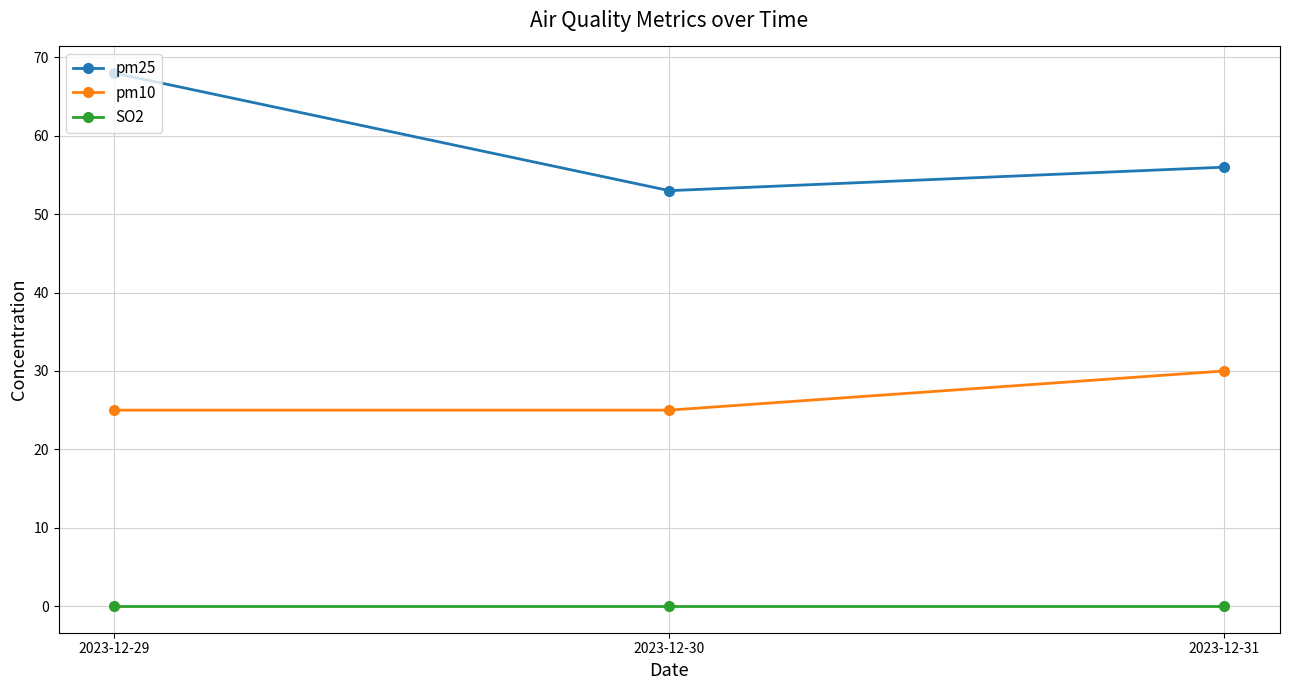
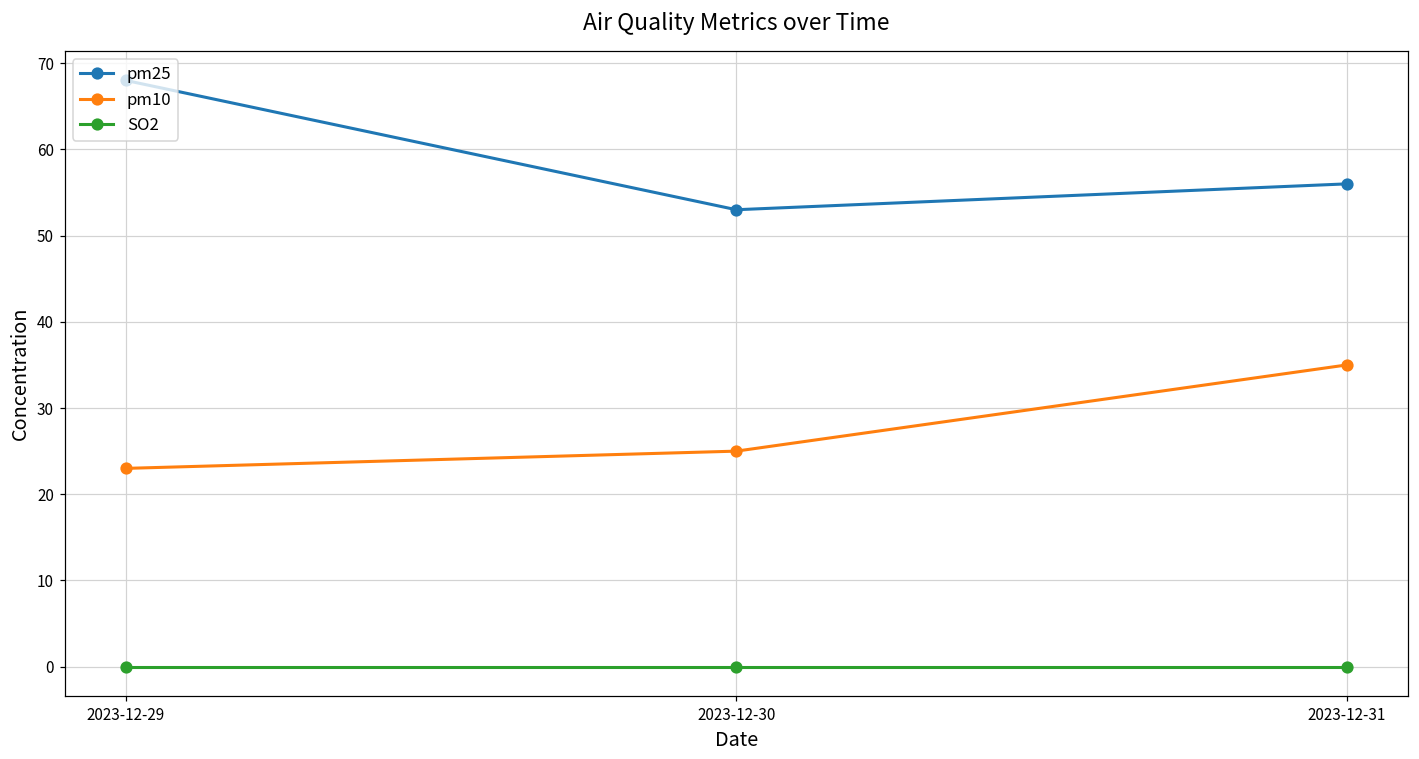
  {
    "pm25": {
      "2023-12-30": 53,
      "2023-12-31": 56
    },
    "pm10": {
-     "2023-12-29": 25,
+     "2023-12-29": 23,
      "2023-12-30": 25,
-     "2023-12-31": 30
+     "2023-12-31": 35
    },
    "SO2": {
      "2023-12-29": 0,
      "2023-12-30": 0,
      "2023-12-31": 0
    }
  }
